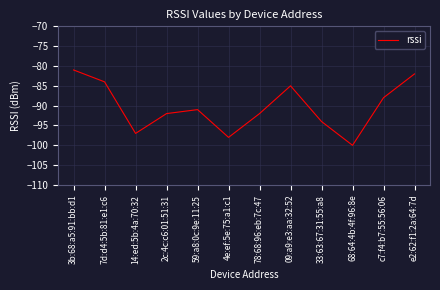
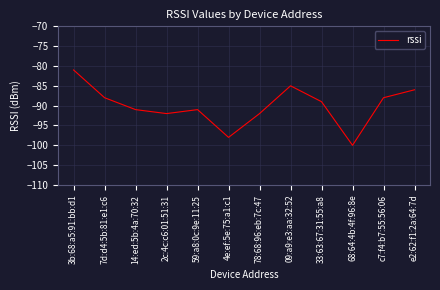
  {
    "3b:68:a5:91:bb:d1": -81,
-   "7d:d4:5b:81:e1:c6": -84,
-   "14:ed:5b:4a:70:32": -97,
+   "7d:d4:5b:81:e1:c6": -88,
+   "14:ed:5b:4a:70:32": -91,
    "2c:4c:c6:01:51:31": -92,
    "59:a8:0c:9e:11:25": -91,
    "4e:ef:5e:75:a1:c1": -98,
    "78:68:96:eb:7c:47": -92,
    "09:a9:e3:aa:32:52": -85,
-   "33:63:67:31:55:a8": -94,
+   "33:63:67:31:55:a8": -89,
    "68:64:4b:4f:96:8e": -100,
    "c7:f4:b7:55:56:06": -88,
-   "e2:62:f1:2a:64:7d": -82
+   "e2:62:f1:2a:64:7d": -86
  }
